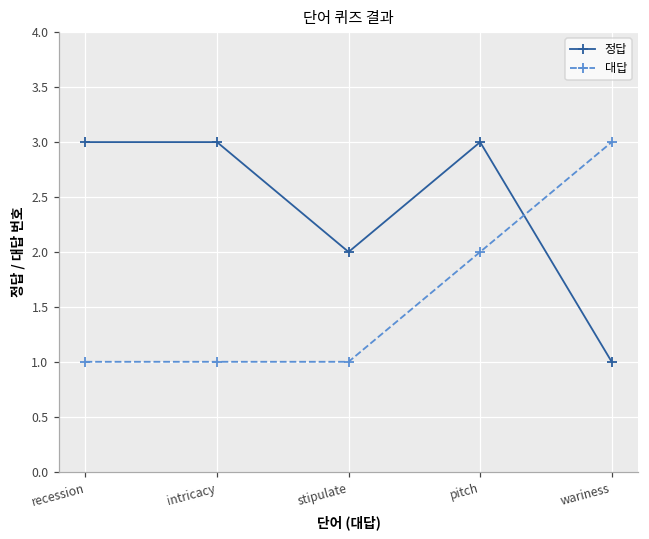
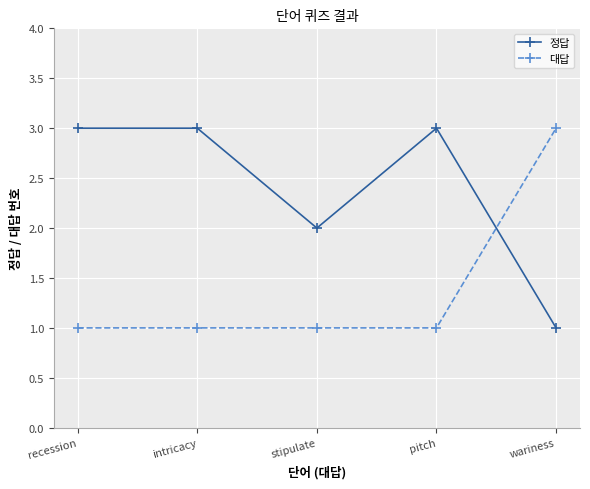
  {
    "정답": {
      "recession": 3,
      "intricacy": 3,
      "stipulate": 2,
      "pitch": 3,
      "wariness": 1
    },
    "대답": {
      "recession": 1,
      "intricacy": 1,
      "stipulate": 1,
-     "pitch": 2,
+     "pitch": 1,
      "wariness": 3
    }
  }
